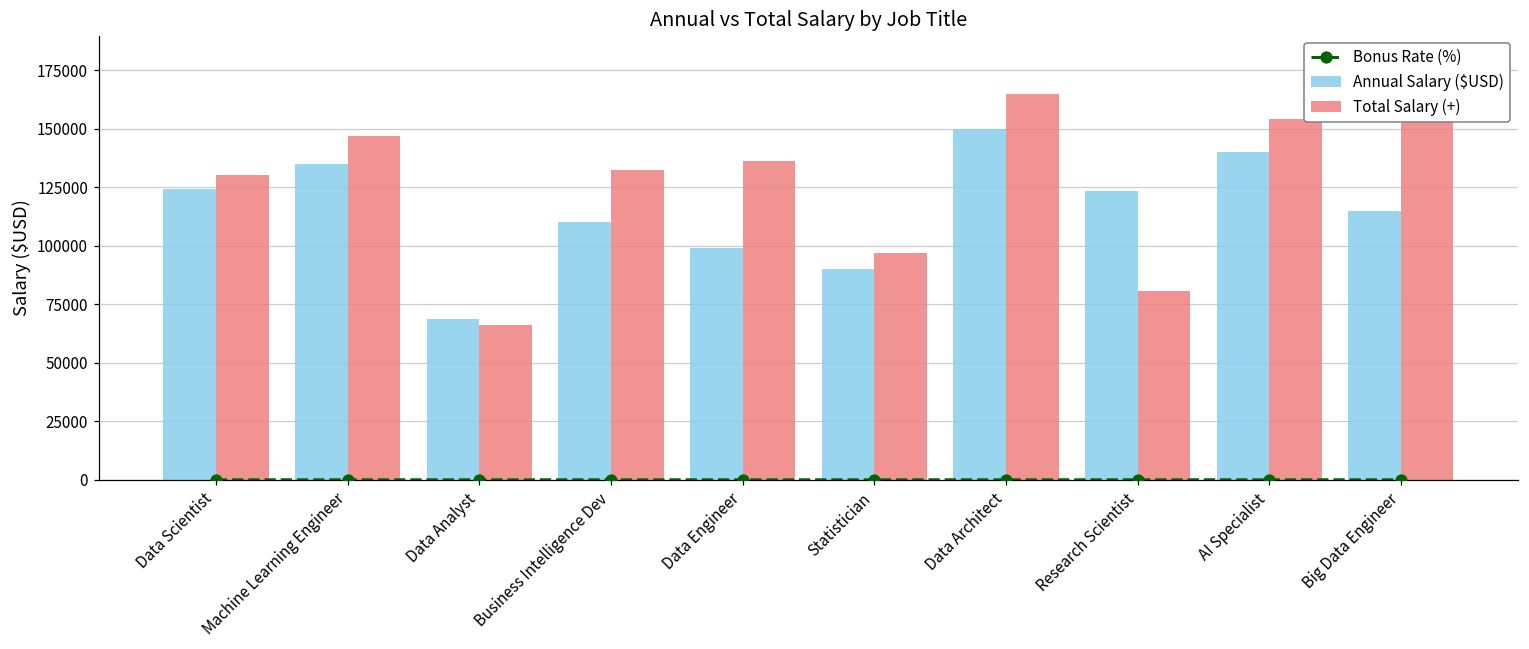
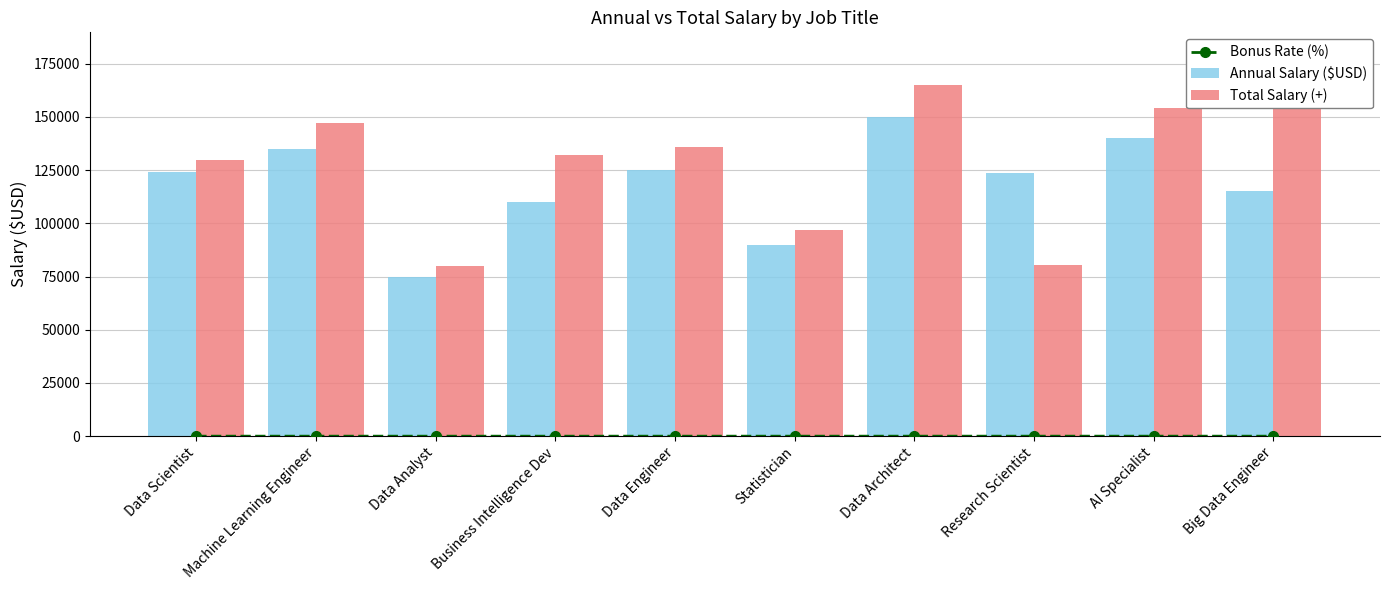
  {
    "Annual Salary ($USD)": {
      "Data Scientist": 124000,
      "Machine Learning Engineer": 135000,
-     "Data Analyst": 69000,
+     "Data Analyst": 75000,
      "Business Intelligence Dev": 110000,
-     "Data Engineer": 99000,
+     "Data Engineer": 125000,
      "Statistician": 90000,
      "Data Architect": 150000,
      "Research Scientist": 124000,
      "AI Specialist": 140000,
      "Big Data Engineer": 115000
    },
    "Bonus Rate (%)": {
      "Data Scientist": 0,
      "Machine Learning Engineer": 0,
      "Data Analyst": 0,
      "Business Intelligence Dev": 0,
      "Data Engineer": 0,
      "Statistician": 0,
      "Data Architect": 0,
      "Research Scientist": 0,
      "AI Specialist": 0,
      "Big Data Engineer": 0
    },
    "Total Salary (+)": {
      "Data Scientist": 130000,
      "Machine Learning Engineer": 147000,
-     "Data Analyst": 66000,
+     "Data Analyst": 80000,
      "Business Intelligence Dev": 132000,
      "Data Engineer": 136000,
      "Statistician": 97000,
      "Data Architect": 165000,
      "Research Scientist": 81000,
      "AI Specialist": 154000
    }
  }
